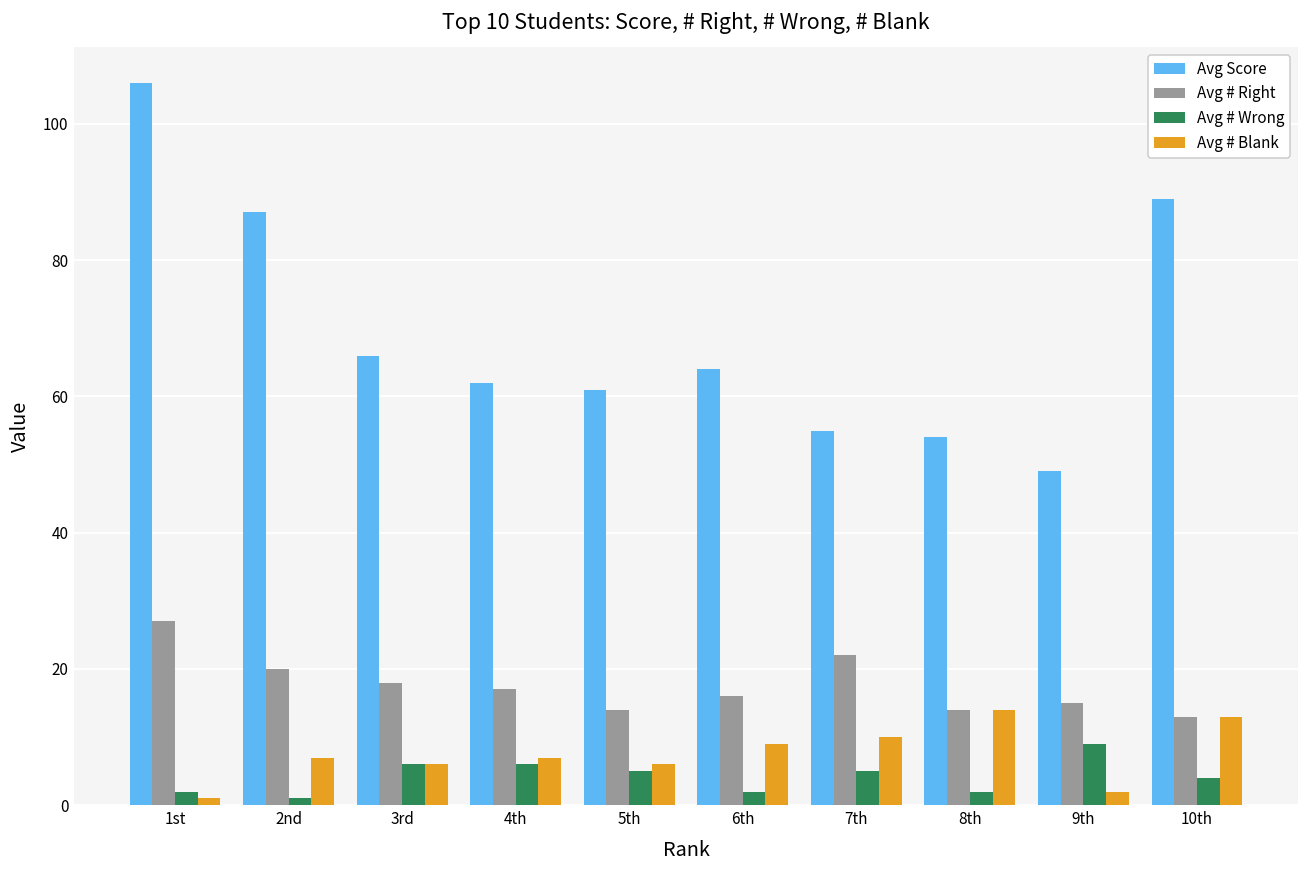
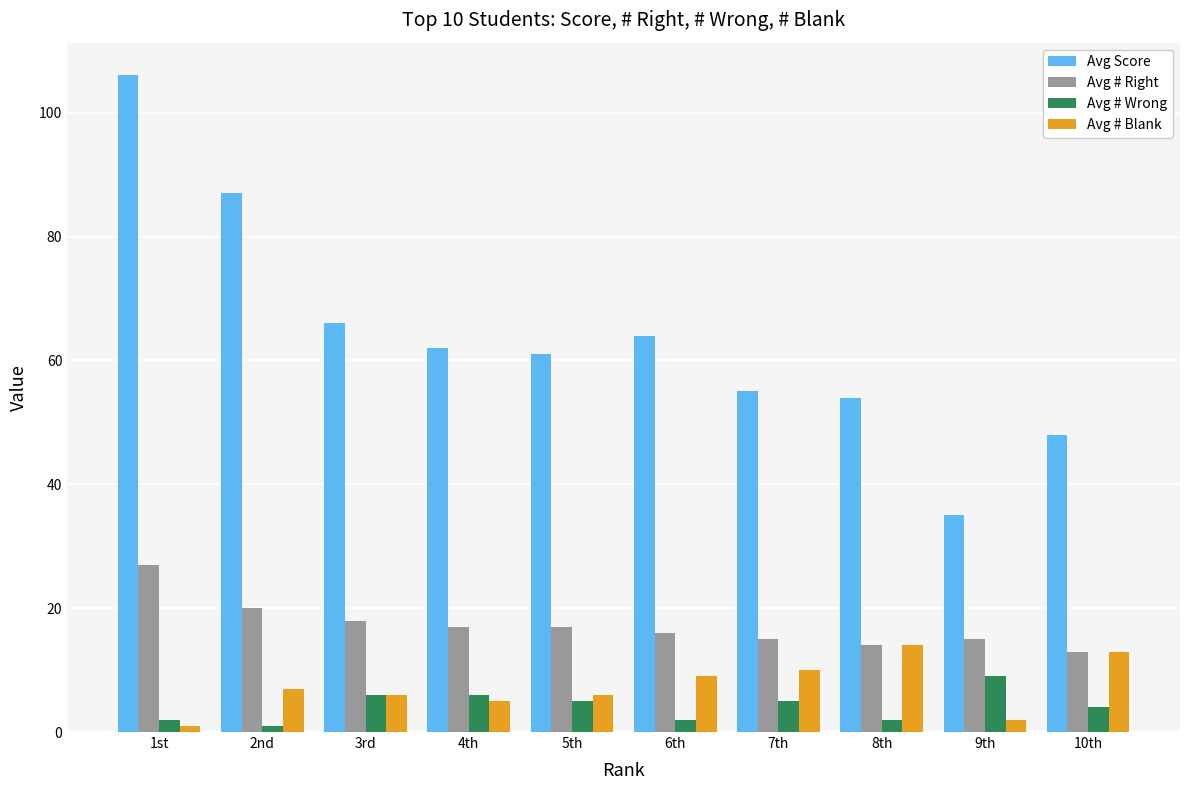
  {
    "Avg Score": {
      "1st": 106,
      "2nd": 87,
      "3rd": 66,
      "4th": 62,
      "5th": 61,
      "6th": 64,
      "7th": 55,
      "8th": 54,
-     "9th": 49,
-     "10th": 89
+     "9th": 35,
+     "10th": 48
    },
    "Avg # Right": {
      "1st": 27,
      "2nd": 20,
      "3rd": 18,
      "4th": 17,
-     "5th": 14,
+     "5th": 17,
      "6th": 16,
-     "7th": 22,
+     "7th": 15,
      "8th": 14,
      "9th": 15,
      "10th": 13
    },
    "Avg # Wrong": {
      "1st": 2,
      "2nd": 1,
      "3rd": 6,
      "4th": 6,
      "5th": 5,
      "6th": 2,
      "7th": 5,
      "8th": 2,
      "9th": 9,
      "10th": 4
    },
    "Avg # Blank": {
      "1st": 1,
      "2nd": 7,
      "3rd": 6,
-     "4th": 7,
+     "4th": 5,
      "5th": 6,
      "6th": 9,
      "7th": 10,
      "8th": 14,
      "9th": 2,
      "10th": 13
    }
  }
